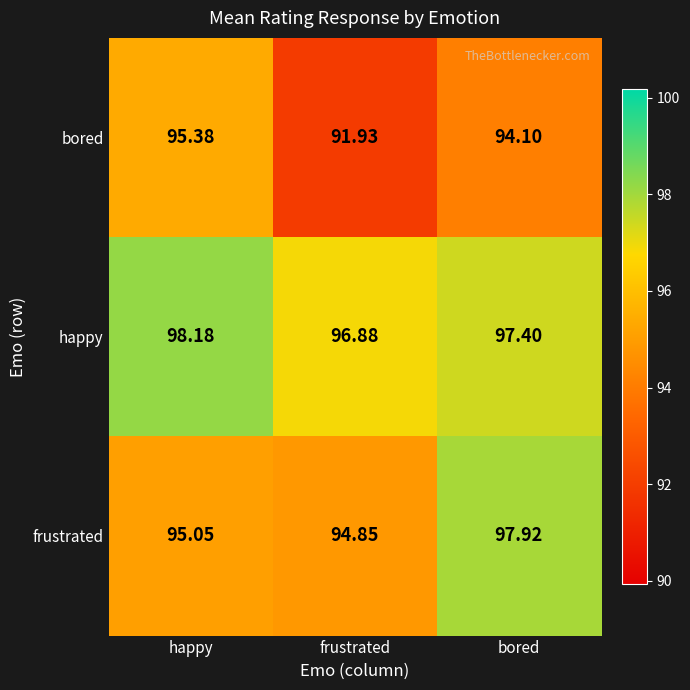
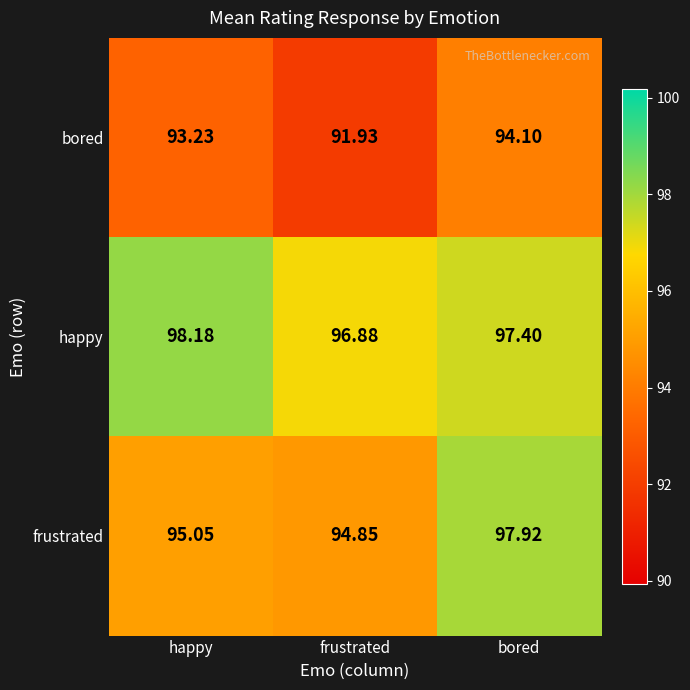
  {
    "bored": {
-     "happy": 95.38,
+     "happy": 93.23,
      "frustrated": 91.93
    },
    "happy": {
      "happy": 98.18,
      "frustrated": 96.88,
      "bored": 97.40
    },
    "frustrated": {
      "happy": 95.05,
      "frustrated": 94.85,
      "bored": 97.92
    }
  }
